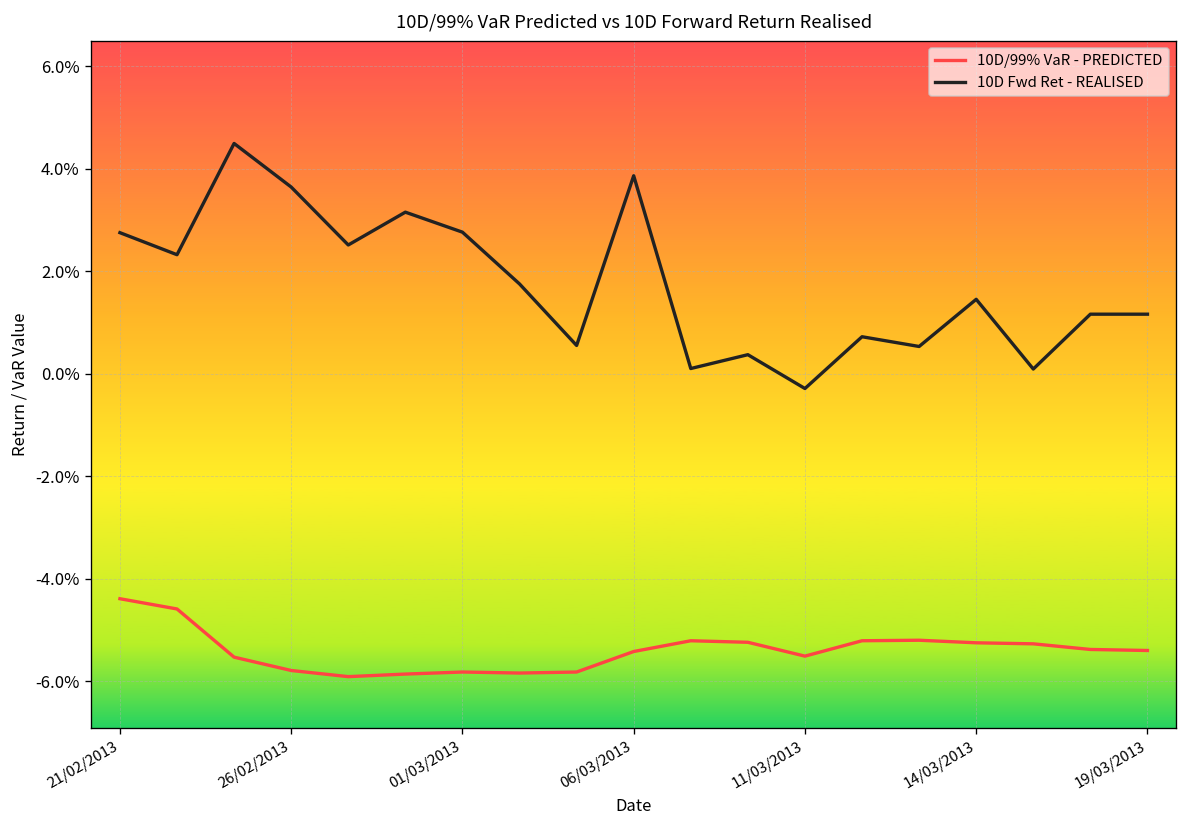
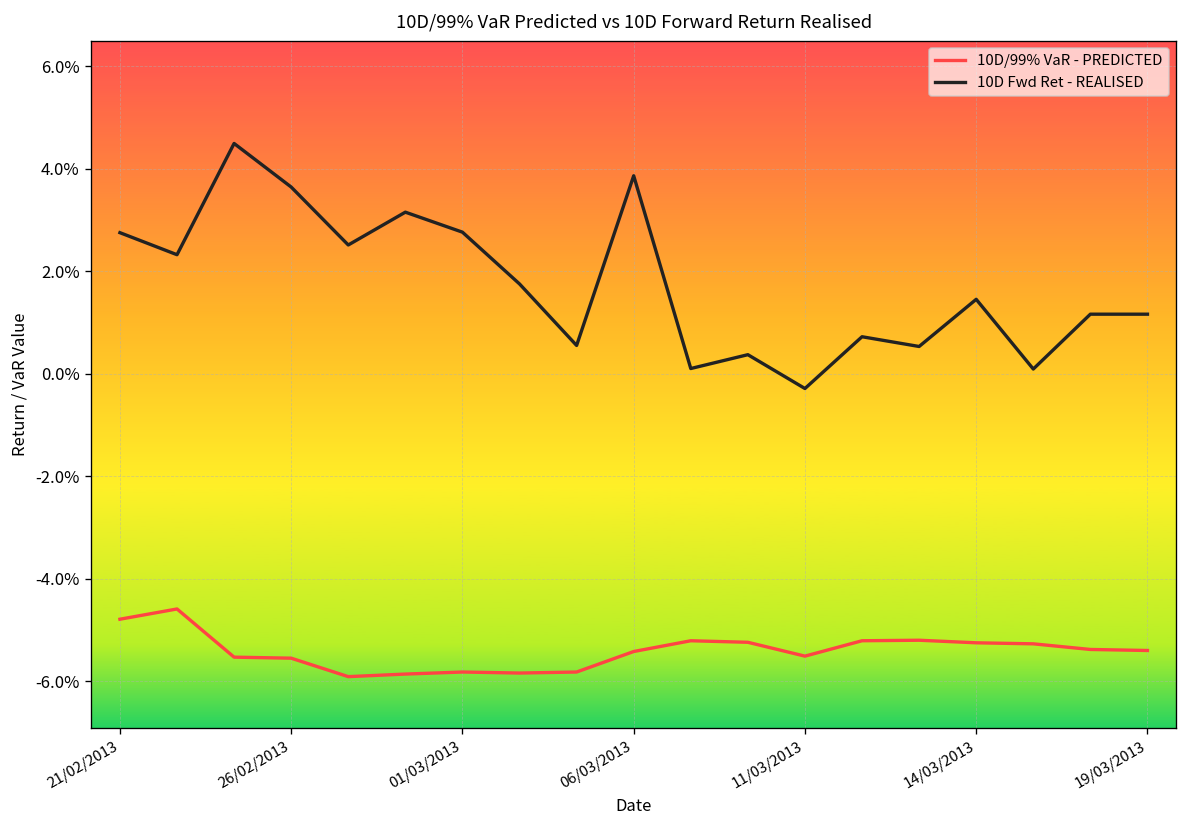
  {
    "10D/99% VaR - PREDICTED": {
-     "21/02/2013": "-4.4%",
-     "26/02/2013": "-5.8%",
+     "21/02/2013": "-4.8%",
+     "26/02/2013": "-5.6%",
      "01/03/2013": "-5.8%",
      "06/03/2013": "-5.4%",
      "11/03/2013": "-5.5%",
      "14/03/2013": "-5.3%",
      "19/03/2013": "-5.4%"
    },
    "10D Fwd Ret - REALISED": {
      "21/02/2013": "2.8%",
      "26/02/2013": "3.6%",
      "01/03/2013": "2.8%",
      "06/03/2013": "3.9%",
      "11/03/2013": "-0.3%",
      "14/03/2013": "1.5%",
      "19/03/2013": "1.2%"
    }
  }
